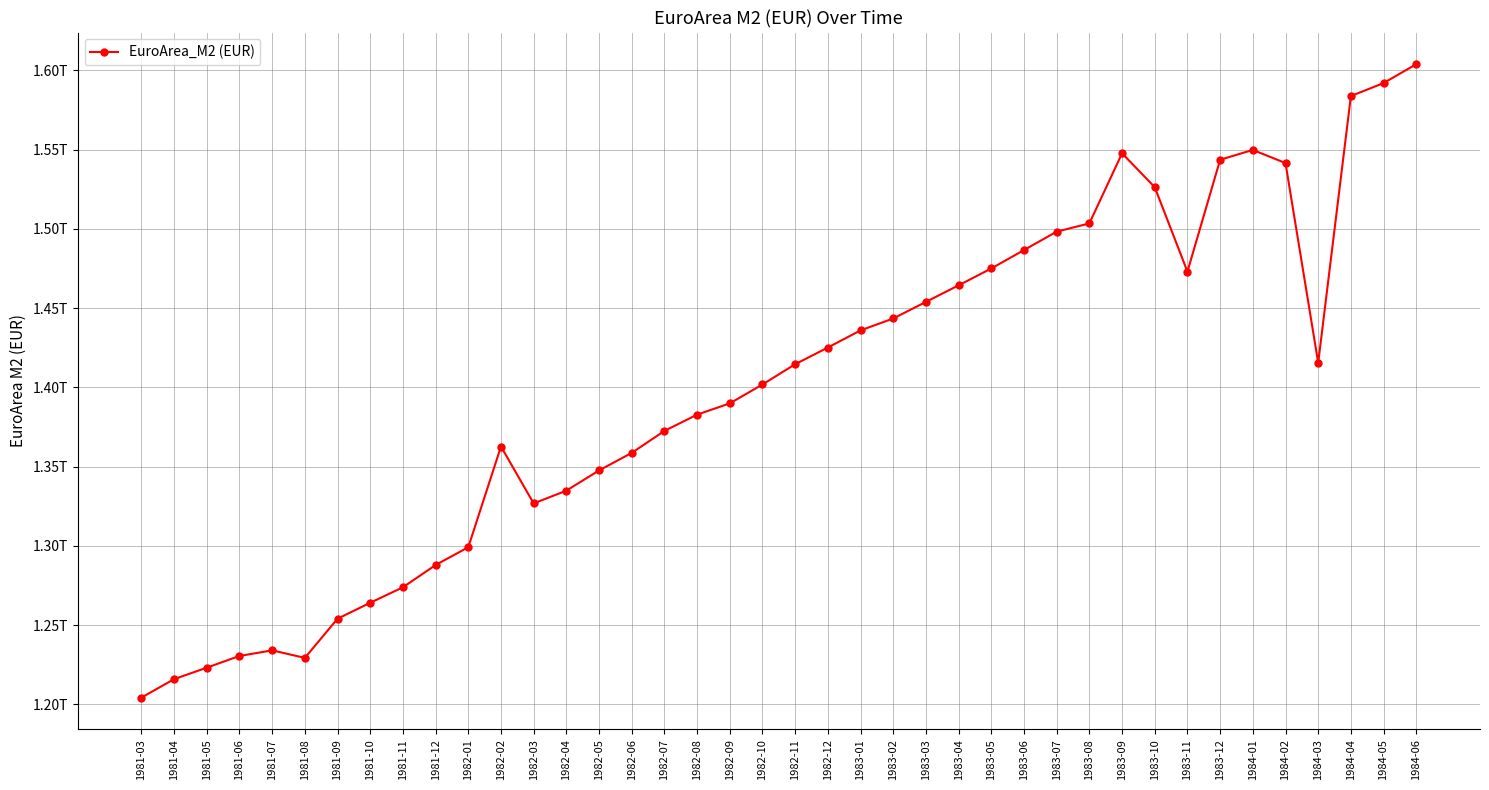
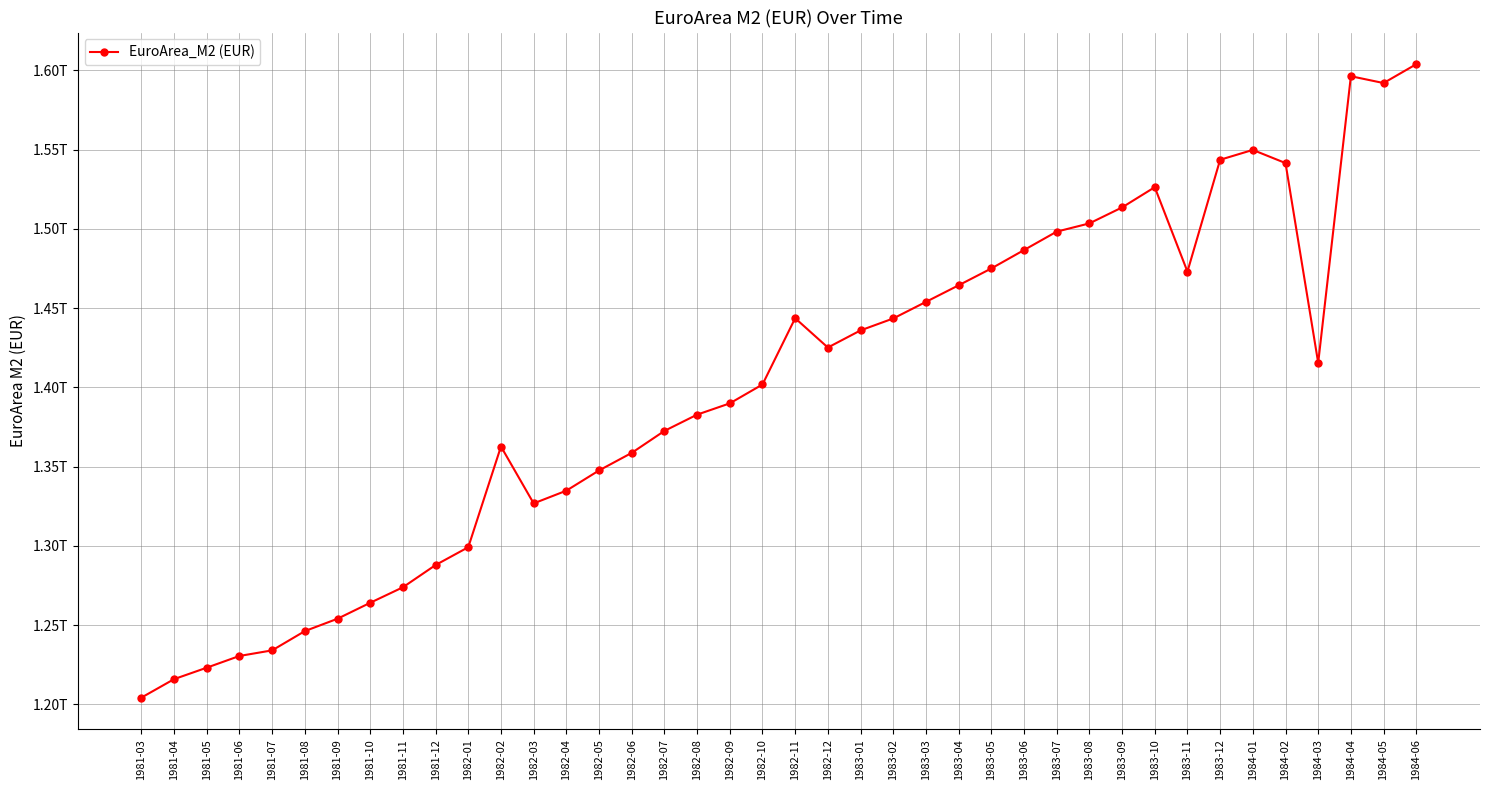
  {
    "1981-03": "1.204T",
    "1981-04": "1.216T",
    "1981-05": "1.223T",
    "1981-06": "1.230T",
    "1981-07": "1.234T",
-   "1981-08": "1.229T",
+   "1981-08": "1.246T",
    "1981-09": "1.254T",
    "1981-10": "1.264T",
    "1981-11": "1.274T",
    "1981-12": "1.288T",
    "1982-01": "1.299T",
    "1982-02": "1.363T",
    "1982-03": "1.327T",
    "1982-04": "1.335T",
    "1982-05": "1.348T",
    "1982-06": "1.359T",
    "1982-07": "1.372T",
    "1982-08": "1.383T",
    "1982-09": "1.390T",
    "1982-10": "1.402T",
-   "1982-11": "1.415T",
+   "1982-11": "1.444T",
    "1982-12": "1.425T",
    "1983-01": "1.436T",
    "1983-02": "1.443T",
    "1983-03": "1.454T",
    "1983-04": "1.464T",
    "1983-05": "1.475T",
    "1983-06": "1.487T",
    "1983-07": "1.498T",
    "1983-08": "1.503T",
-   "1983-09": "1.548T",
+   "1983-09": "1.513T",
    "1983-10": "1.526T",
    "1983-11": "1.473T",
    "1983-12": "1.544T",
    "1984-01": "1.550T",
    "1984-02": "1.541T",
    "1984-03": "1.415T",
-   "1984-04": "1.584T",
+   "1984-04": "1.596T",
    "1984-05": "1.592T",
    "1984-06": "1.604T"
  }
